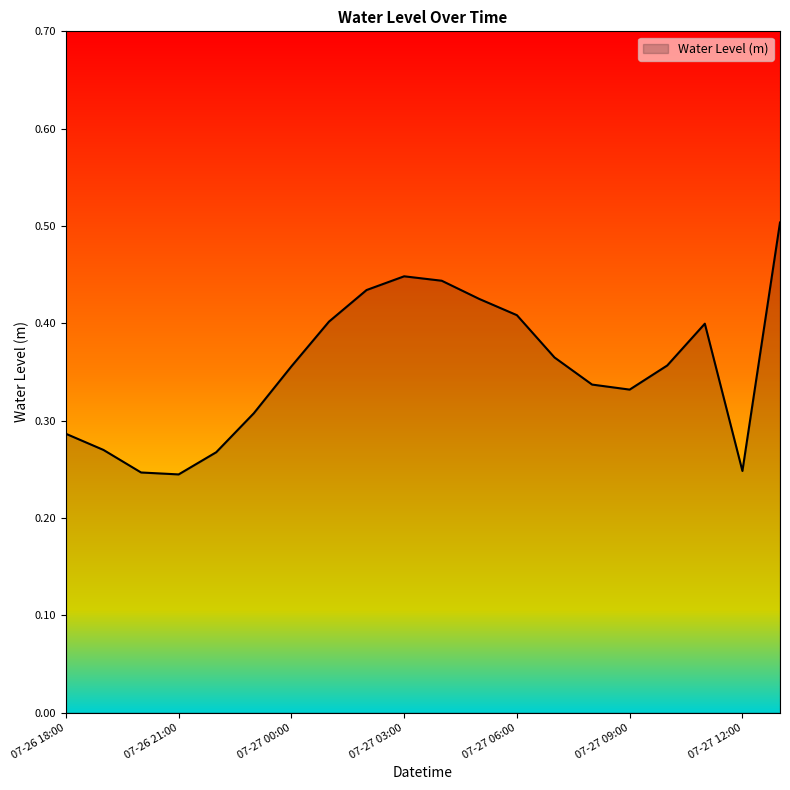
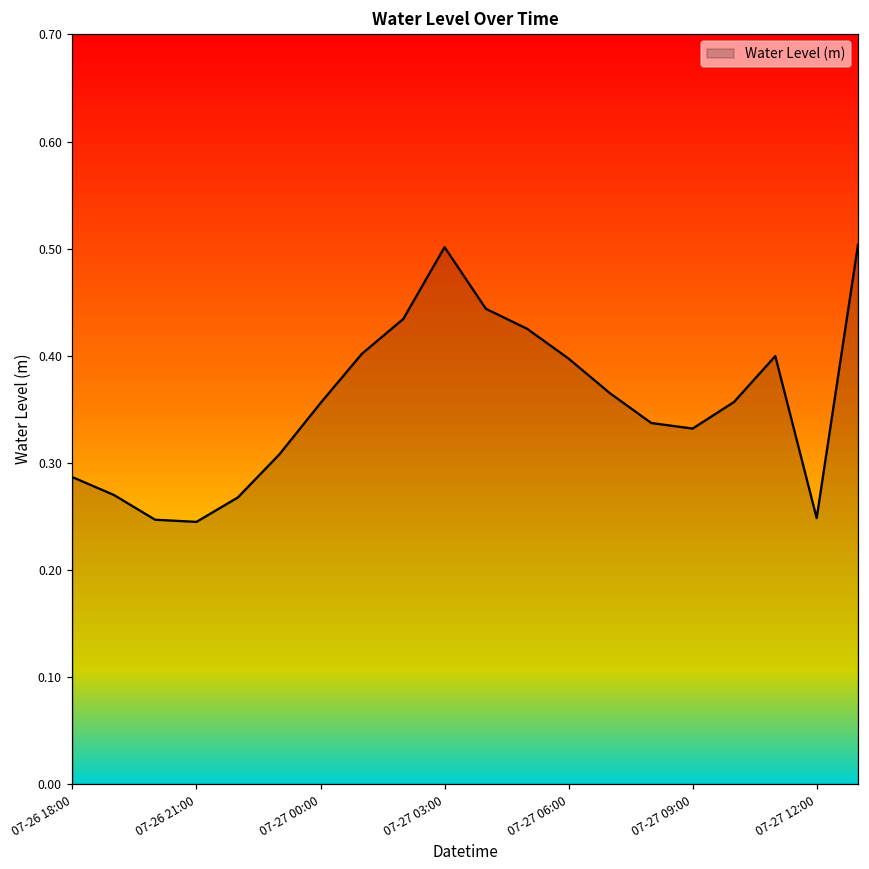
  {
    "07-26 18:00": 0.29,
    "07-26 21:00": 0.24,
    "07-27 00:00": 0.36,
-   "07-27 03:00": 0.45,
-   "07-27 06:00": 0.41,
+   "07-27 03:00": 0.50,
+   "07-27 06:00": 0.40,
    "07-27 09:00": 0.33,
    "07-27 12:00": 0.25
  }
